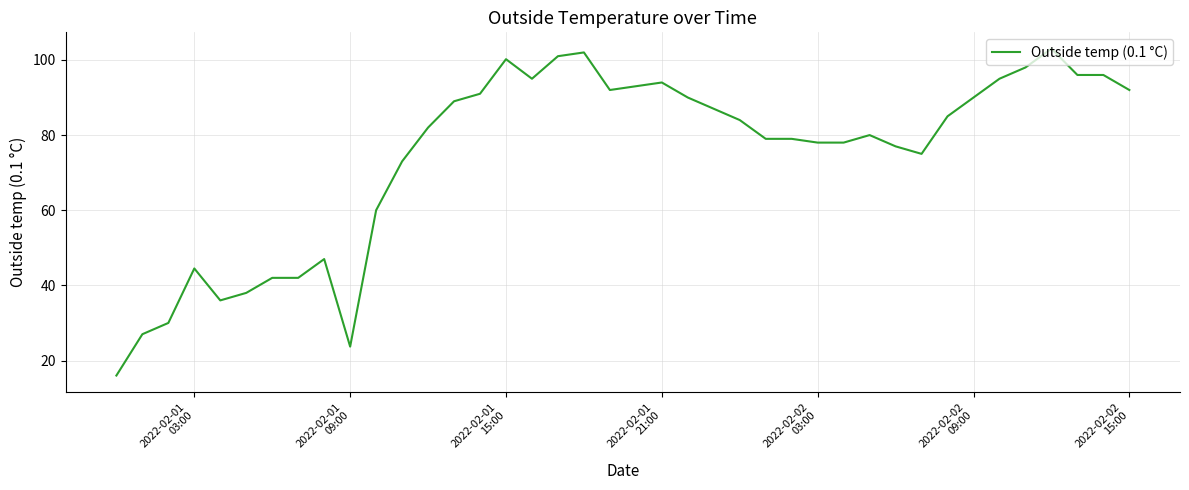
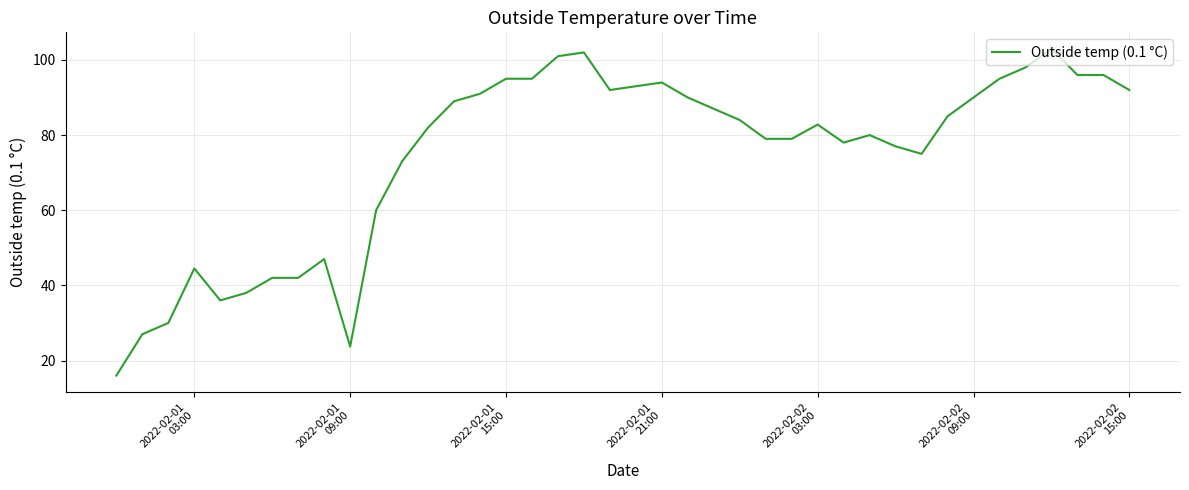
  {
    "2022-02-01 03:00": 45,
    "2022-02-01 09:00": 24,
-   "2022-02-01 15:00": 100,
+   "2022-02-01 15:00": 95,
    "2022-02-01 21:00": 94,
-   "2022-02-02 03:00": 78,
+   "2022-02-02 03:00": 83,
    "2022-02-02 09:00": 90,
    "2022-02-02 15:00": 92
  }
